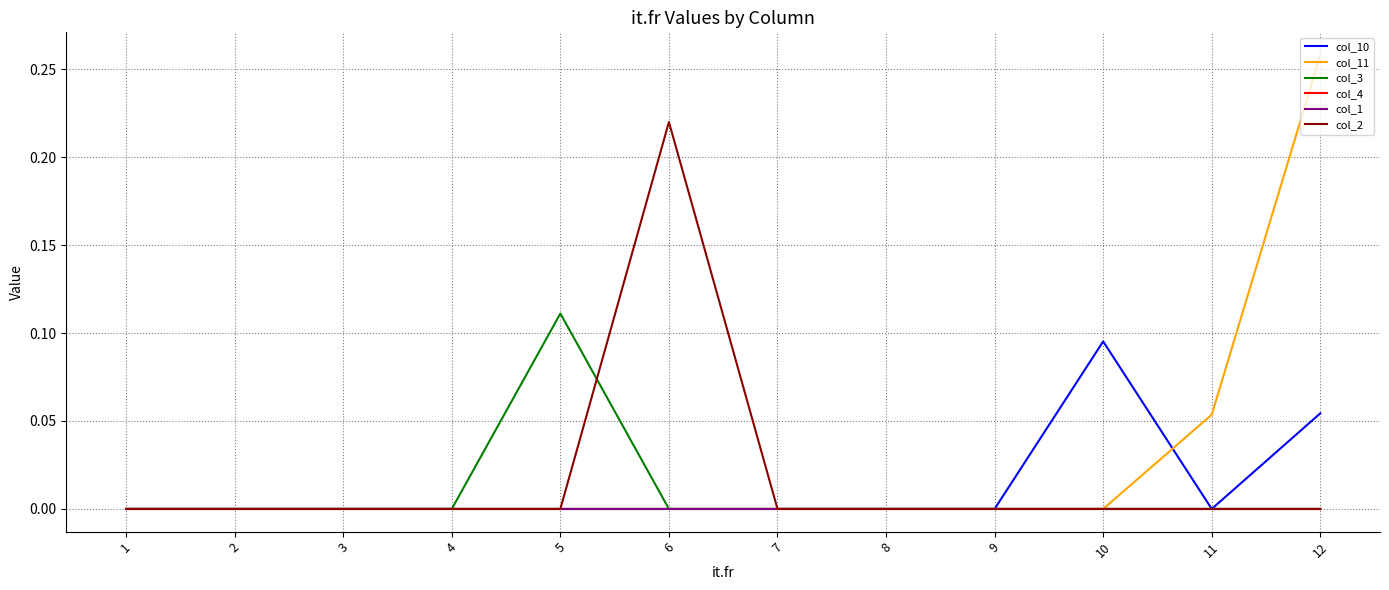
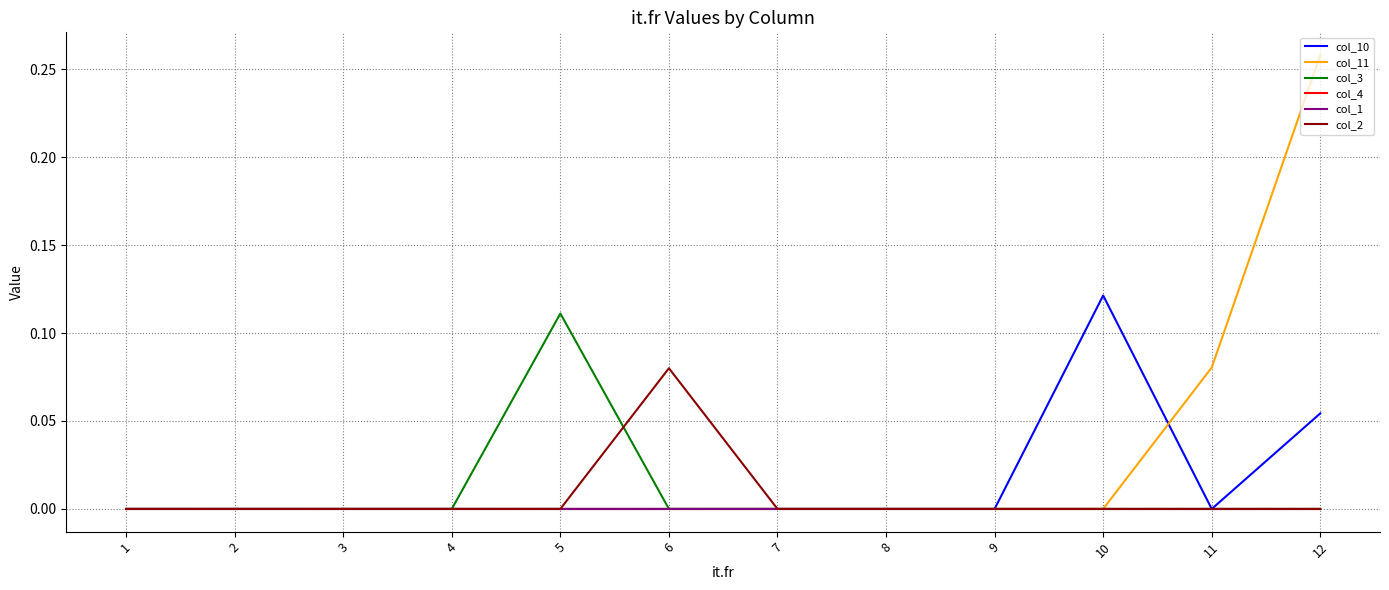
  {
    "col_10": {
-     "10": 0.095,
+     "10": 0.121,
      "12": 0.054
    },
    "col_11": {
-     "11": 0.054
+     "11": 0.080
    },
    "col_3": {
      "5": 0.111
    },
    "col_2": {
-     "6": 0.22
+     "6": 0.08
    }
  }
